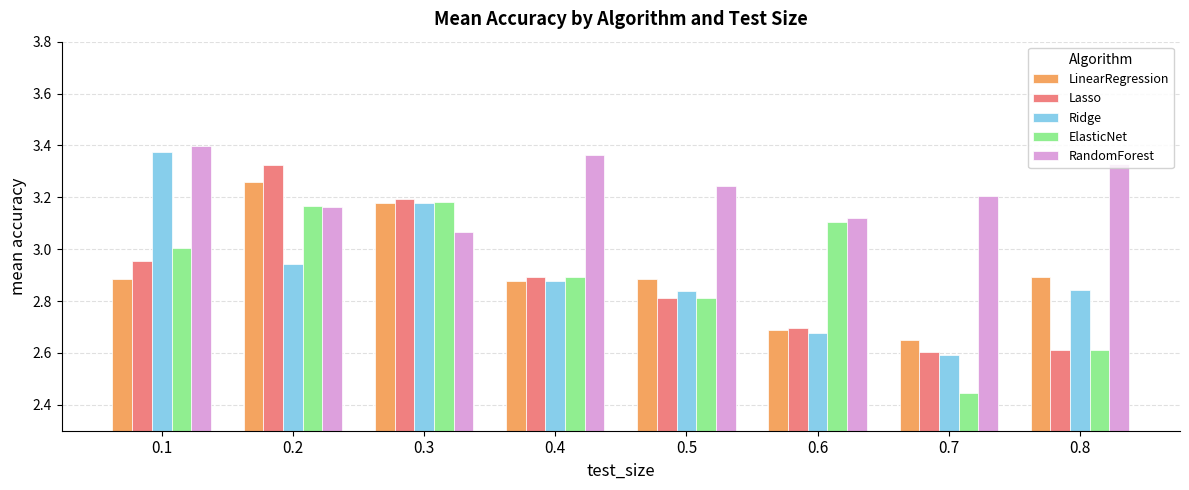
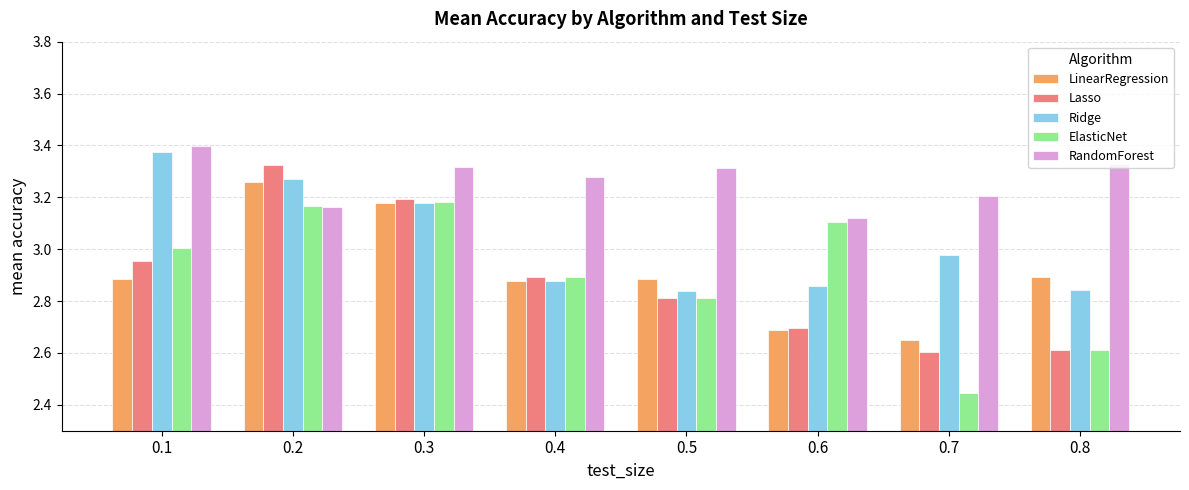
  {
    "Ridge": {
      "0.1": 3.37,
-     "0.2": 2.94,
+     "0.2": 3.27,
      "0.3": 3.18,
      "0.4": 2.88,
      "0.5": 2.84,
-     "0.6": 2.68,
-     "0.7": 2.59,
+     "0.6": 2.86,
+     "0.7": 2.98,
      "0.8": 2.84
    },
    "ElasticNet": {
      "0.1": 3.00,
      "0.2": 3.17,
      "0.3": 3.18,
      "0.4": 2.89,
      "0.5": 2.81,
      "0.6": 3.10,
      "0.7": 2.44,
      "0.8": 2.61
    },
    "RandomForest": {
      "0.1": 3.40,
      "0.2": 3.16,
-     "0.3": 3.07,
-     "0.4": 3.36,
-     "0.5": 3.24,
+     "0.3": 3.32,
+     "0.4": 3.28,
+     "0.5": 3.31,
      "0.6": 3.12,
      "0.7": 3.20
    }
  }
